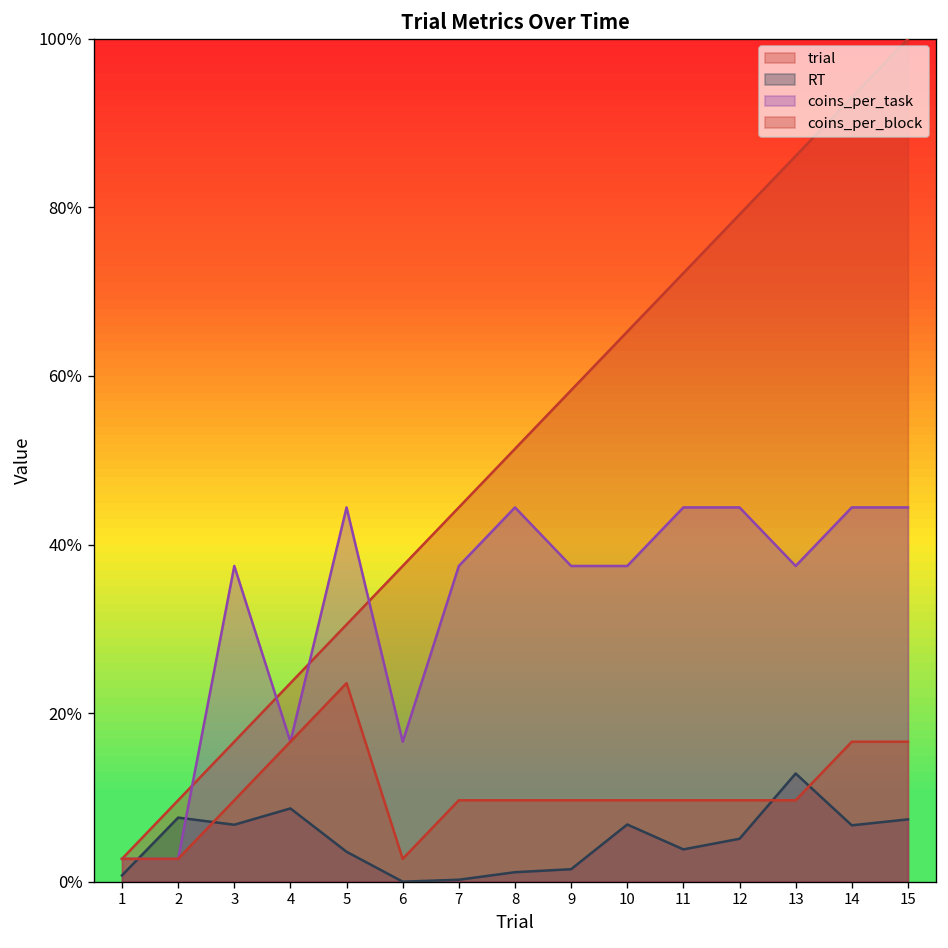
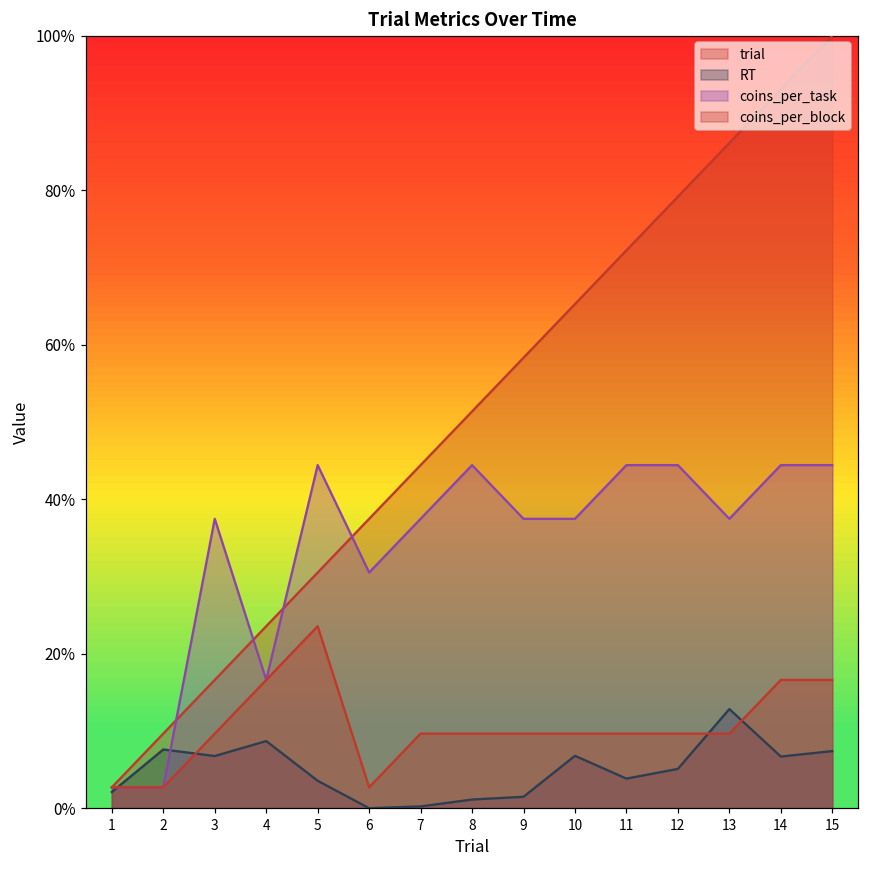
  {
    "RT": {
-     "1": "1%",
+     "1": "2%",
      "2": "8%",
      "3": "7%",
      "4": "9%",
      "5": "4%",
      "6": "0%",
      "7": "0%",
      "8": "1%",
      "9": "1%",
      "10": "7%",
      "11": "4%",
      "12": "5%",
      "13": "13%",
      "14": "7%",
      "15": "7%"
    },
    "coins_per_task": {
      "3": "37%",
      "5": "44%",
-     "6": "17%",
+     "6": "31%",
      "7": "37%",
      "8": "44%",
      "9": "37%",
      "10": "37%",
      "11": "44%",
      "12": "44%",
      "13": "37%",
      "14": "44%",
      "15": "44%"
    }
  }
